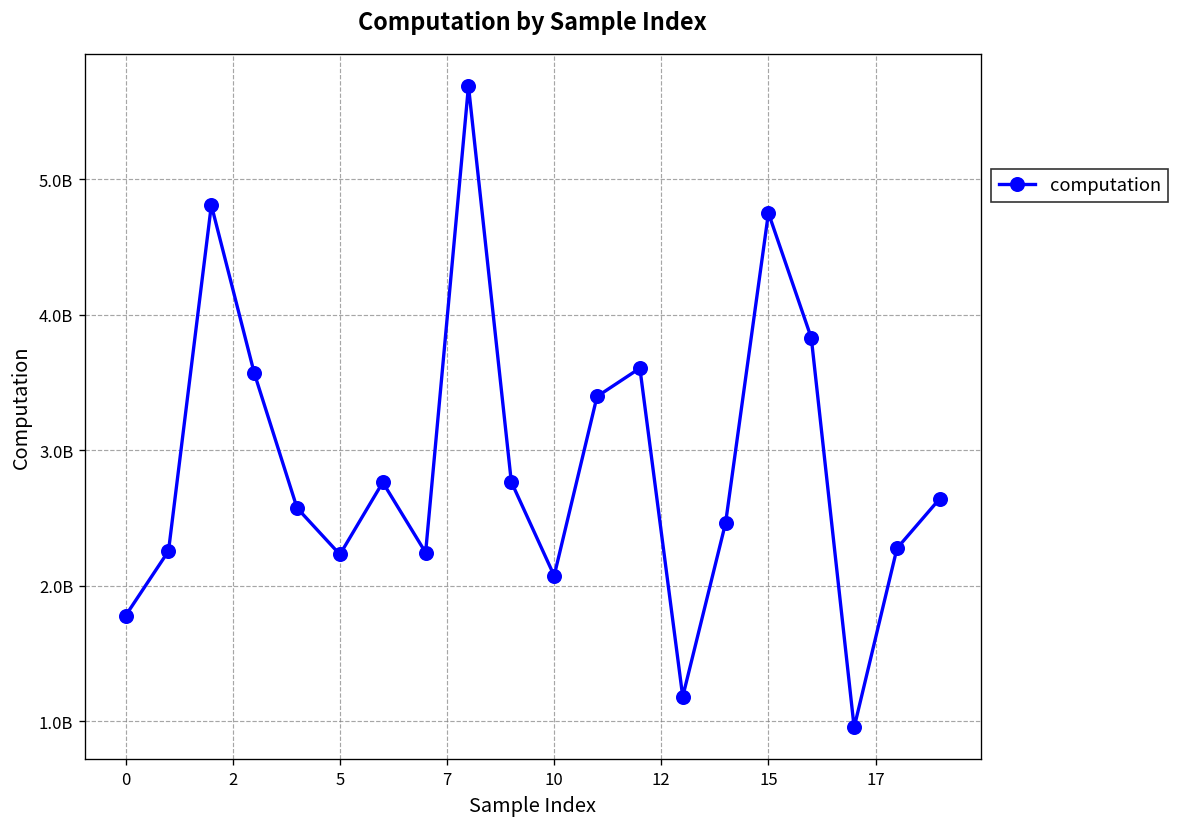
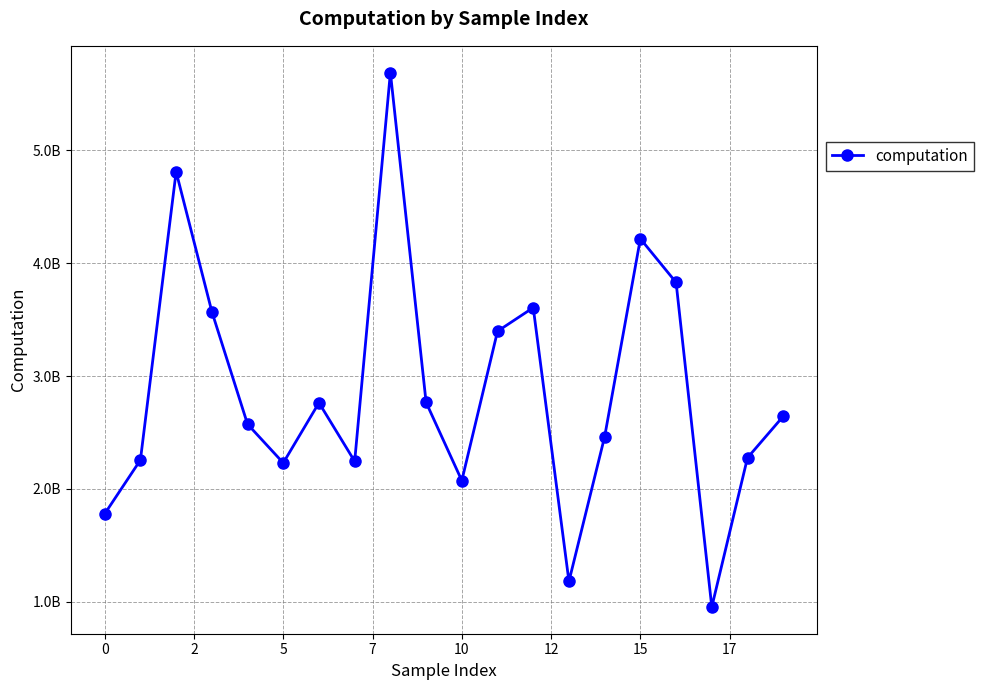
  {
    "0": 1780000000,
    "5": 2230000000,
    "10": 2070000000,
-   "15": 4750000000
+   "15": 4220000000
  }
